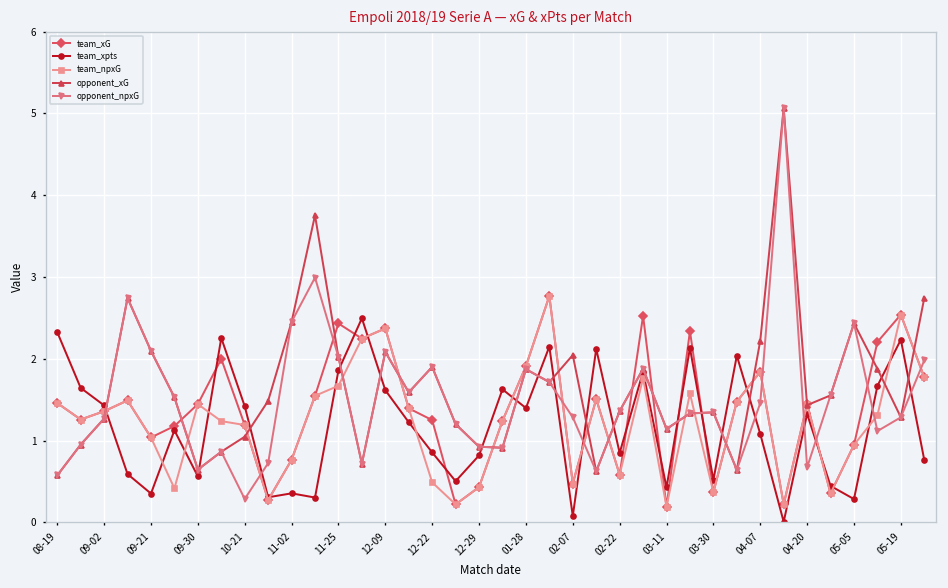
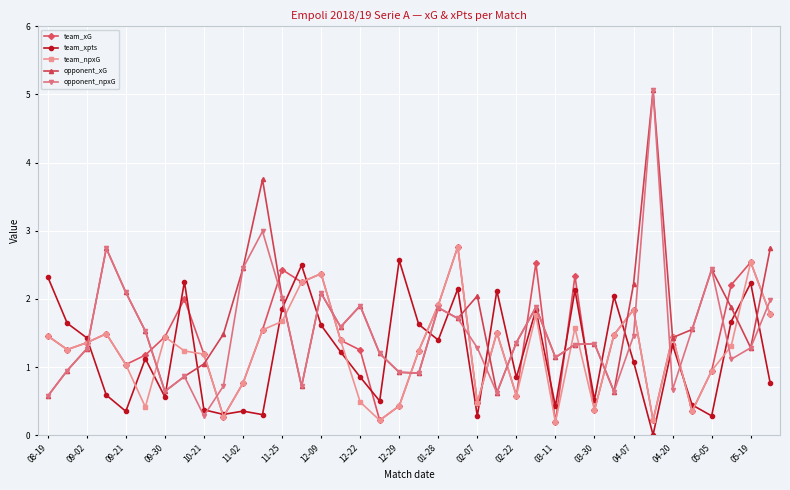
  {
    "team_xpts": {
      "08-19": 2.3,
      "09-02": 1.4,
      "09-21": 0.4,
      "09-30": 0.6,
-     "10-21": 1.4,
+     "10-21": 0.4,
      "11-02": 0.4,
      "11-25": 1.9,
      "12-09": 1.6,
      "12-22": 0.9,
-     "12-29": 0.8,
+     "12-29": 2.6,
      "01-28": 1.4,
-     "02-07": 0.1,
+     "02-07": 0.3,
      "02-22": 0.8,
      "03-11": 0.4,
      "03-30": 0.5,
      "04-07": 1.1,
      "04-20": 1.3,
      "05-05": 0.3,
      "05-19": 2.2
    }
  }
